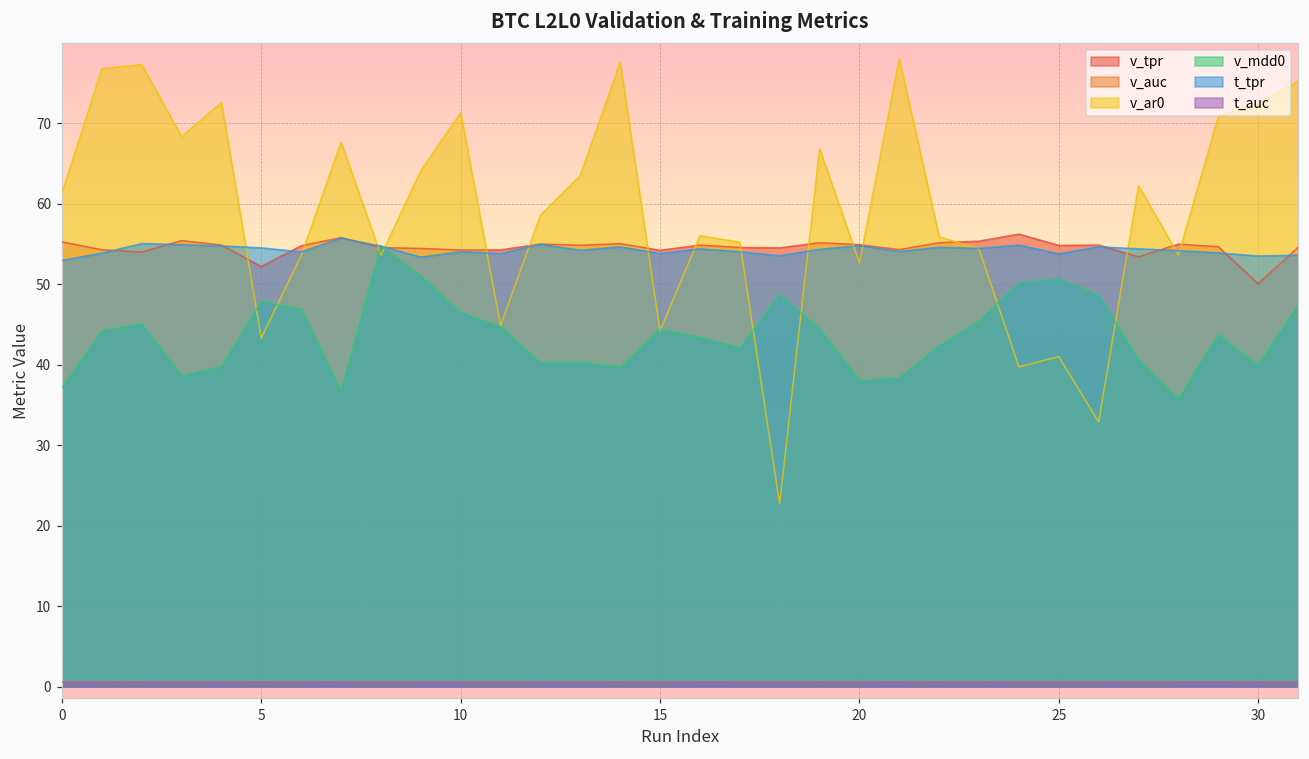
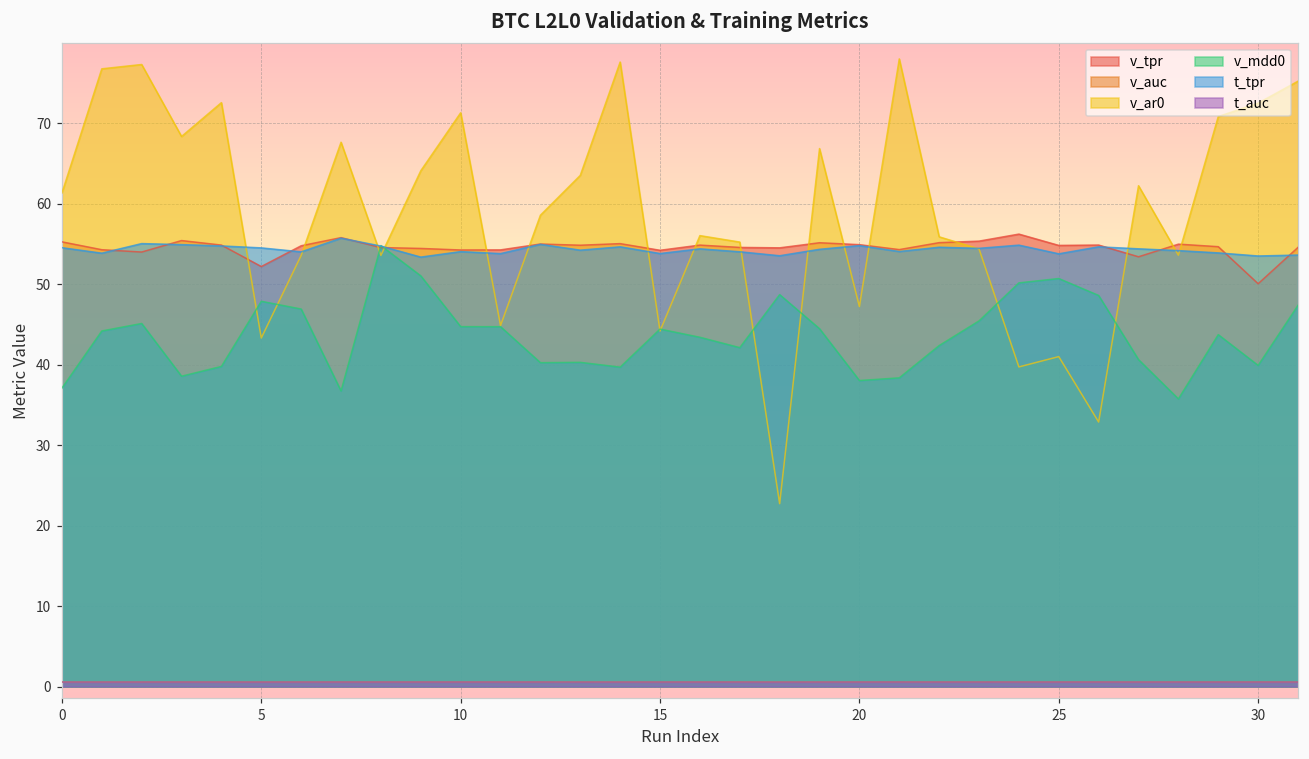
  {
    "v_tpr": {
      "0": 55,
      "5": 52,
      "15": 54,
      "25": 55,
      "30": 50
    },
    "t_auc": {
      "0": 1,
      "5": 1,
      "10": 1,
      "15": 1,
      "20": 1,
      "25": 1,
      "30": 1
    },
    "v_ar0": {
      "0": 61,
      "5": 43,
      "10": 71,
-     "20": 53,
+     "20": 47,
      "25": 41
    },
    "v_mdd0": {
      "0": 37,
      "5": 48,
-     "10": 46,
+     "10": 45,
      "20": 38,
      "25": 51,
      "30": 40
    },
    "t_tpr": {
-     "0": 53,
+     "0": 55,
      "5": 54,
      "15": 54,
      "25": 54,
      "30": 53
    }
  }
